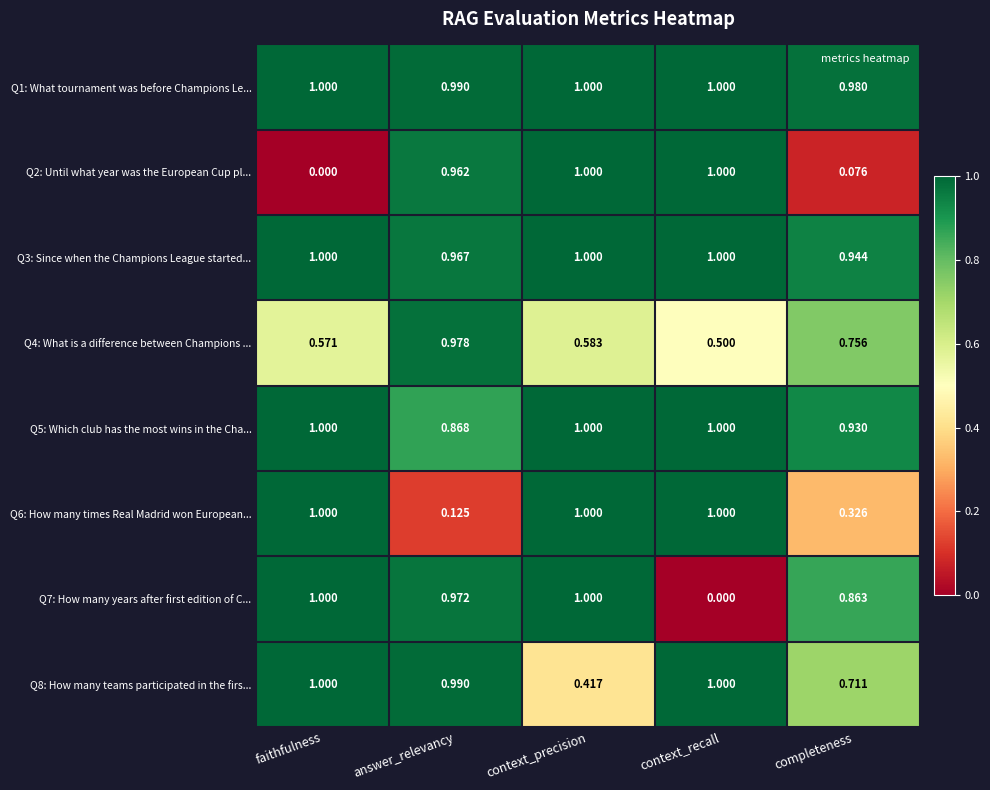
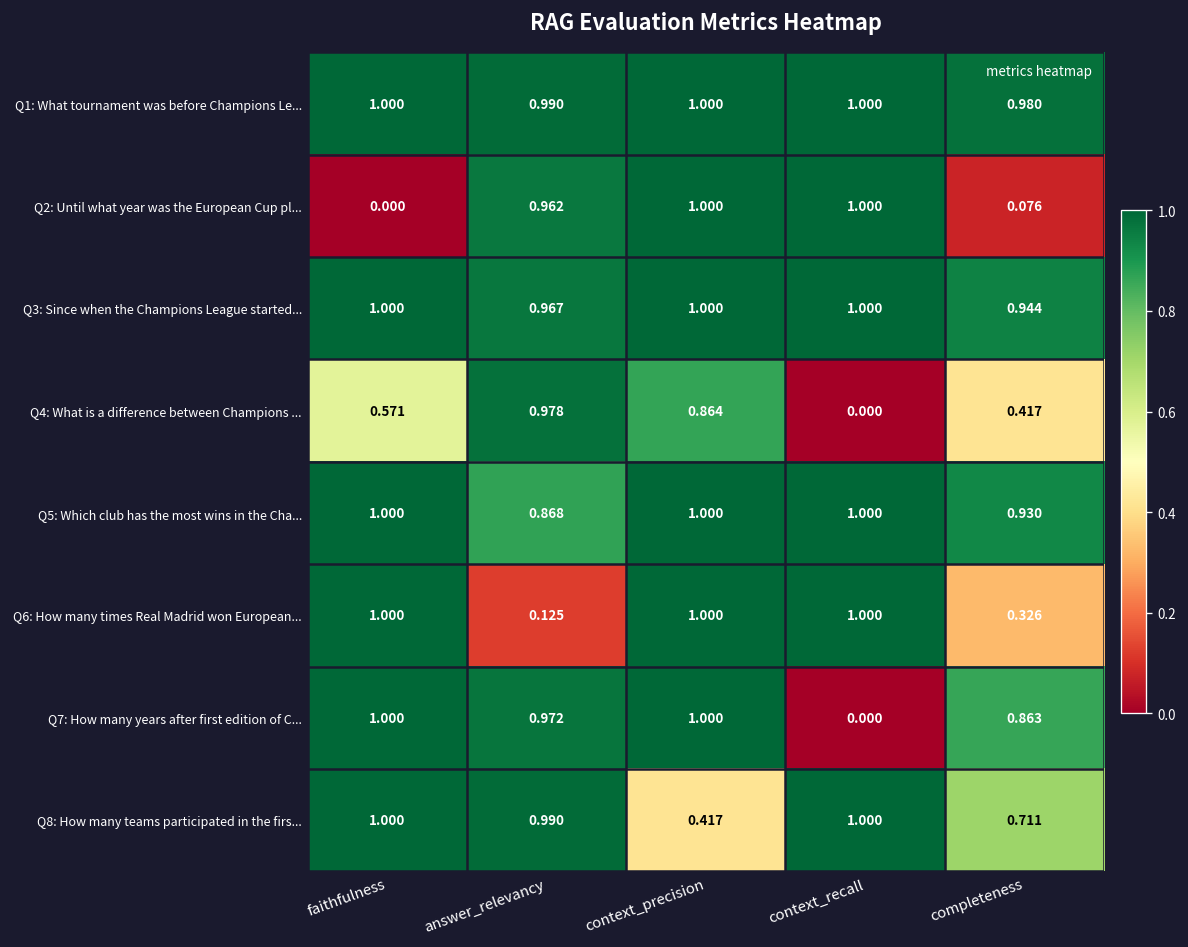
  {
    "Q1: What tournament was before Champions Le...": {
      "faithfulness": 1.000,
      "answer_relevancy": 0.990,
      "context_precision": 1.000,
      "context_recall": 1.000,
      "completeness": 0.980
    },
    "Q2: Until what year was the European Cup pl...": {
      "faithfulness": 0.000,
      "answer_relevancy": 0.962,
      "context_precision": 1.000,
      "context_recall": 1.000,
      "completeness": 0.076
    },
    "Q3: Since when the Champions League started...": {
      "faithfulness": 1.000,
      "answer_relevancy": 0.967,
      "context_precision": 1.000,
      "context_recall": 1.000,
      "completeness": 0.944
    },
    "Q4: What is a difference between Champions ...": {
      "faithfulness": 0.571,
      "answer_relevancy": 0.978,
-     "context_precision": 0.583,
-     "context_recall": 0.500,
-     "completeness": 0.756
+     "context_precision": 0.864,
+     "context_recall": 0.000,
+     "completeness": 0.417
    },
    "Q5: Which club has the most wins in the Cha...": {
      "faithfulness": 1.000,
      "answer_relevancy": 0.868,
      "context_precision": 1.000,
      "context_recall": 1.000,
      "completeness": 0.930
    },
    "Q6: How many times Real Madrid won European...": {
      "faithfulness": 1.000,
      "answer_relevancy": 0.125,
      "context_precision": 1.000,
      "context_recall": 1.000,
      "completeness": 0.326
    },
    "Q7: How many years after first edition of C...": {
      "faithfulness": 1.000,
      "answer_relevancy": 0.972,
      "context_precision": 1.000,
      "context_recall": 0.000,
      "completeness": 0.863
    },
    "Q8: How many teams participated in the firs...": {
      "faithfulness": 1.000,
      "answer_relevancy": 0.990,
      "context_precision": 0.417,
      "context_recall": 1.000,
      "completeness": 0.711
    }
  }
